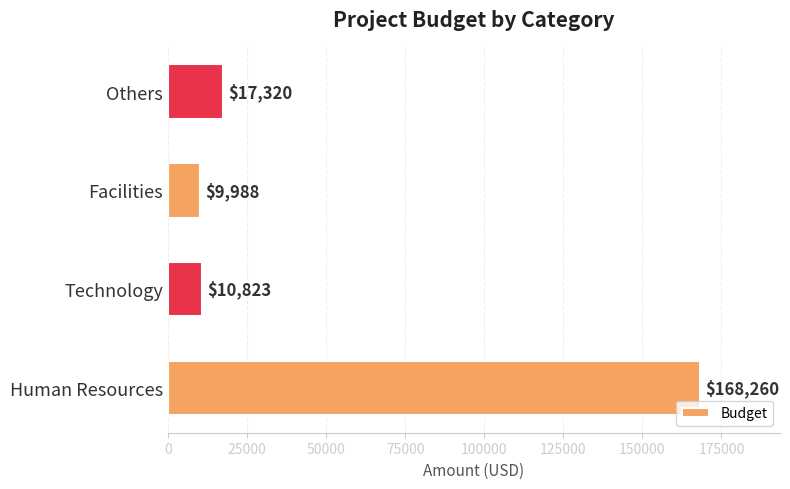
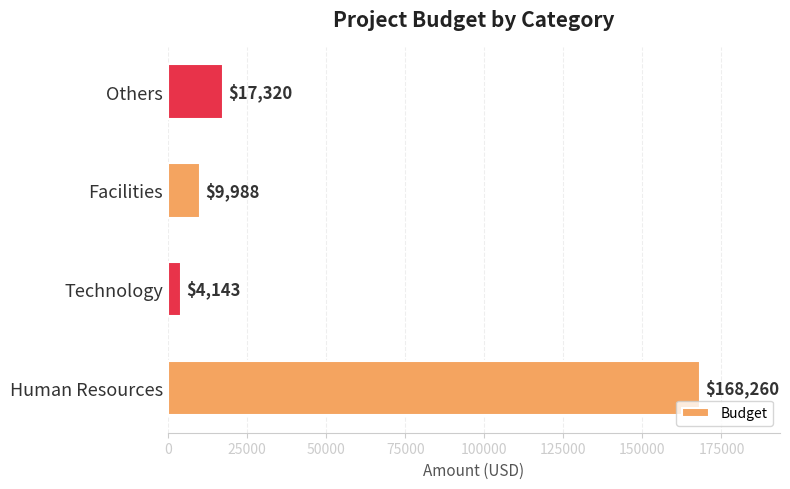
  {
    "Others": "$17,320",
    "Facilities": "$9,988",
-   "Technology": "$10,823",
+   "Technology": "$4,143",
    "Human Resources": "$168,260"
  }
